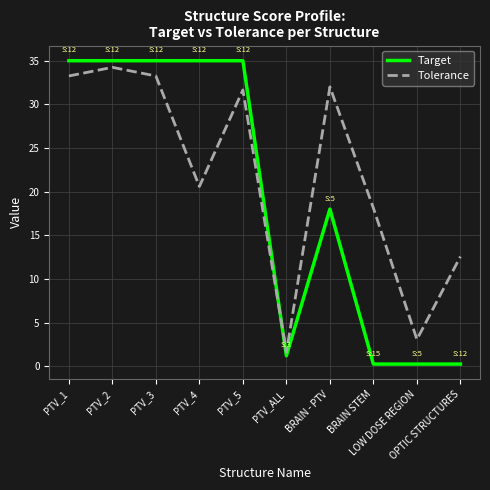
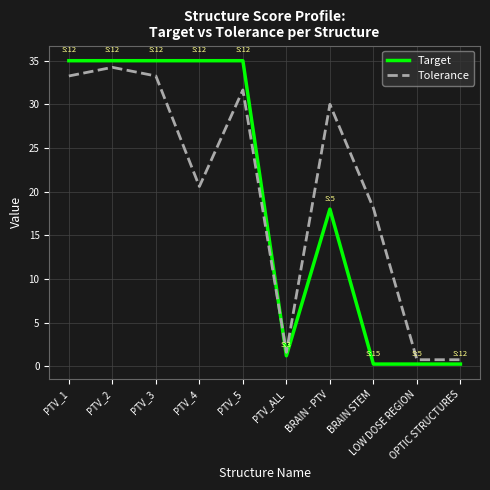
  {
    "Target": {
      "PTV_ALL": 1
    },
    "Tolerance": {
      "PTV_1": 33,
      "PTV_2": 34,
      "PTV_3": 33,
      "PTV_4": 21,
      "PTV_5": 32,
-     "BRAIN - PTV": 32,
+     "BRAIN - PTV": 30,
      "BRAIN STEM": 18,
-     "LOW DOSE REGION": 3,
-     "OPTIC STRUCTURES": 13
+     "LOW DOSE REGION": 1,
+     "OPTIC STRUCTURES": 1
    }
  }
